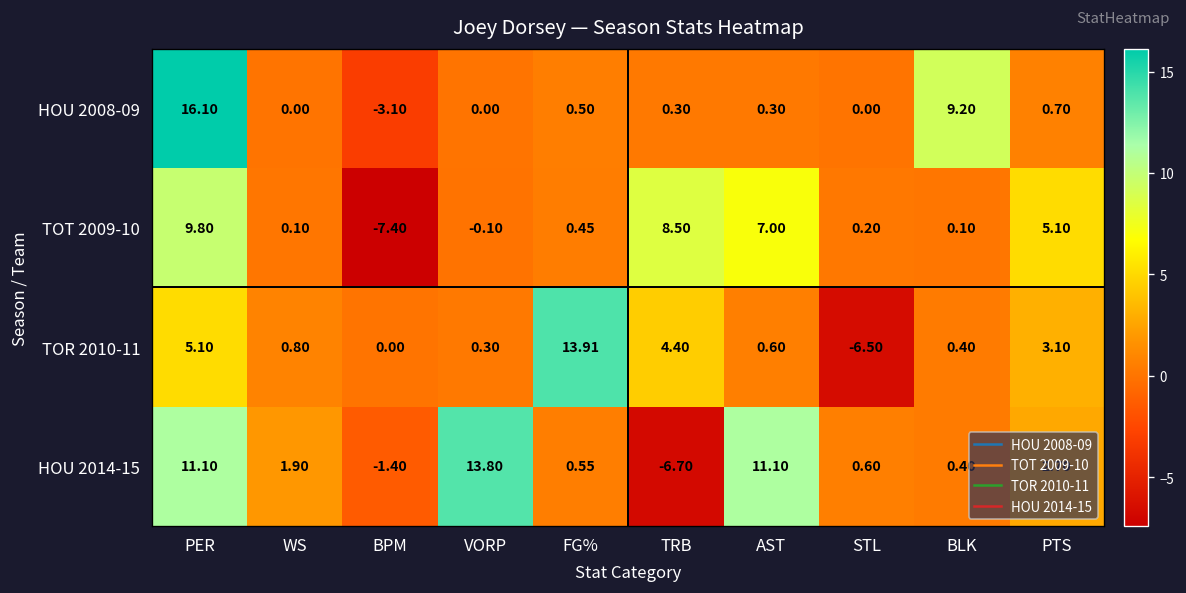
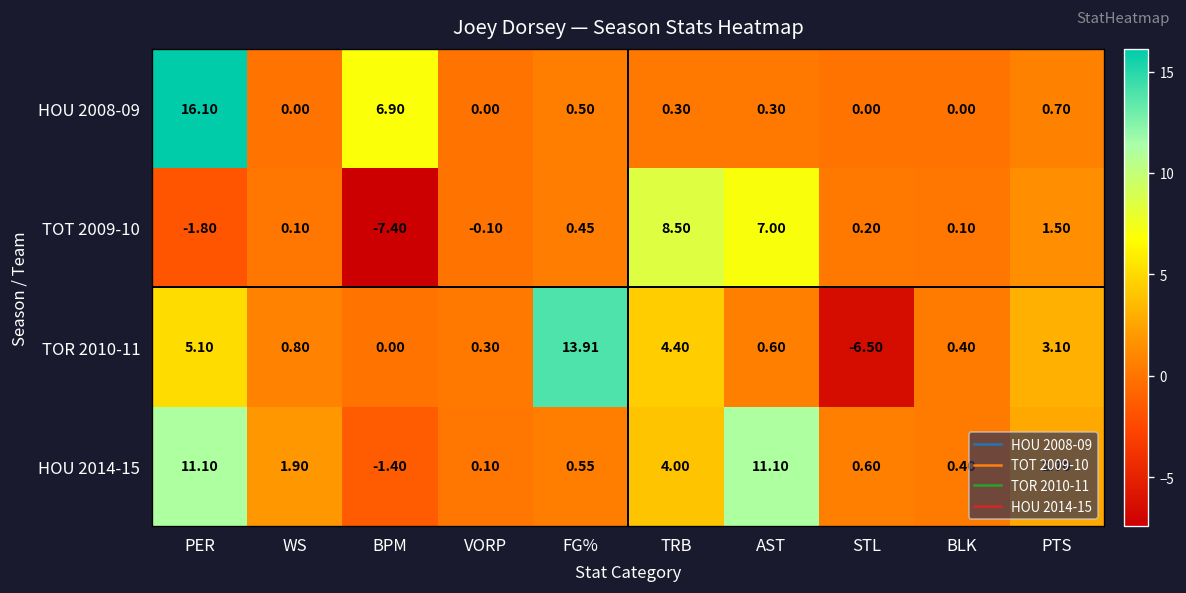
  {
    "HOU 2008-09": {
      "PER": 16.10,
      "WS": 0.00,
-     "BPM": -3.10,
+     "BPM": 6.90,
      "VORP": 0.00,
      "FG%": 0.50,
      "TRB": 0.30,
      "AST": 0.30,
      "STL": 0.00,
-     "BLK": 9.20,
+     "BLK": 0.00,
      "PTS": 0.70
    },
    "TOT 2009-10": {
-     "PER": 9.80,
+     "PER": -1.80,
      "WS": 0.10,
      "BPM": -7.40,
      "VORP": -0.10,
      "FG%": 0.45,
      "TRB": 8.50,
      "AST": 7.00,
      "STL": 0.20,
      "BLK": 0.10,
-     "PTS": 5.10
+     "PTS": 1.50
    },
    "TOR 2010-11": {
      "PER": 5.10,
      "WS": 0.80,
      "BPM": 0.00,
      "VORP": 0.30,
      "FG%": 13.91,
      "TRB": 4.40,
      "AST": 0.60,
      "STL": -6.50,
      "BLK": 0.40,
      "PTS": 3.10
    },
    "HOU 2014-15": {
      "PER": 11.10,
      "WS": 1.90,
      "BPM": -1.40,
-     "VORP": 13.80,
+     "VORP": 0.10,
      "FG%": 0.55,
-     "TRB": -6.70,
+     "TRB": 4.00,
      "AST": 11.10,
      "STL": 0.60
    }
  }
